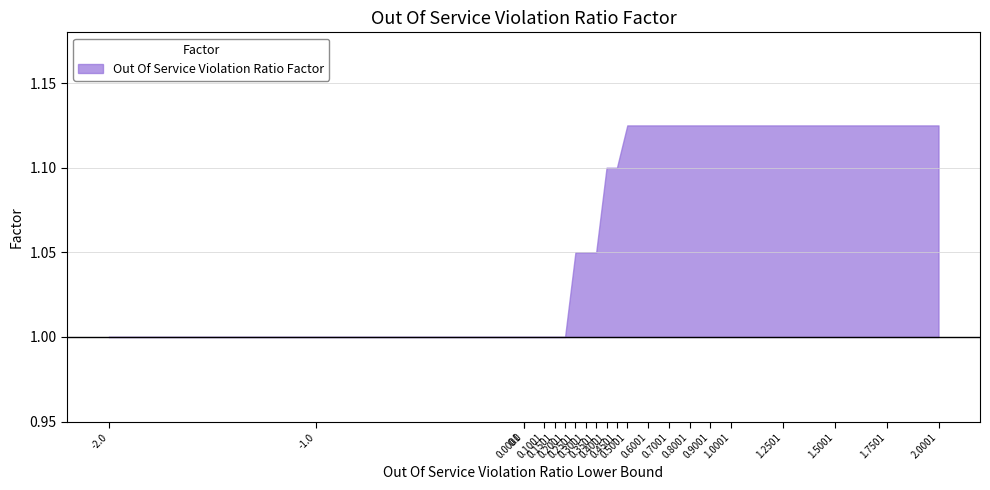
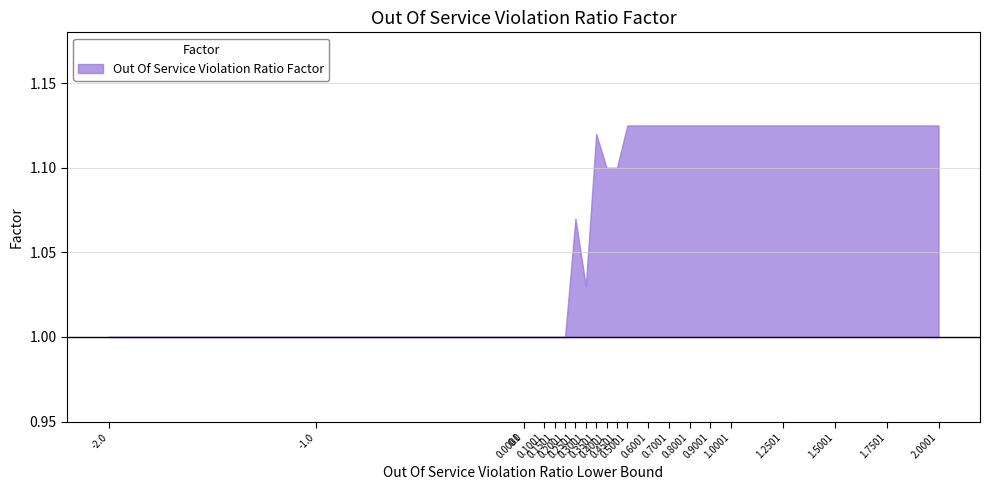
  {
-   "0.2501": 1.05,
-   "0.3001": 1.05,
-   "0.3501": 1.05,
+   "0.2501": 1.07,
+   "0.3001": 1.03,
+   "0.3501": 1.12,
    "0.4001": 1.10,
    "0.4501": 1.10,
    "0.5001": 1.125,
    "0.6001": 1.125,
    "0.7001": 1.125,
    "0.8001": 1.125,
    "0.9001": 1.125,
    "1.0001": 1.125,
    "1.2501": 1.125,
    "1.5001": 1.125,
    "1.7501": 1.125,
    "2.0001": 1.125
  }
